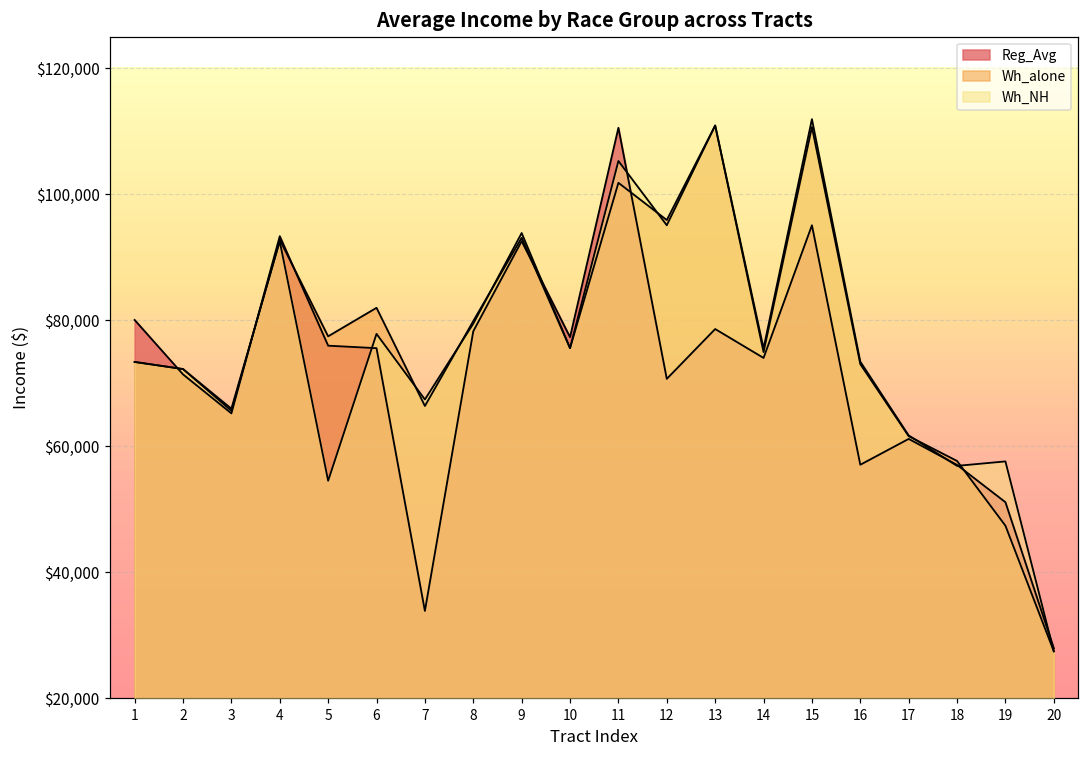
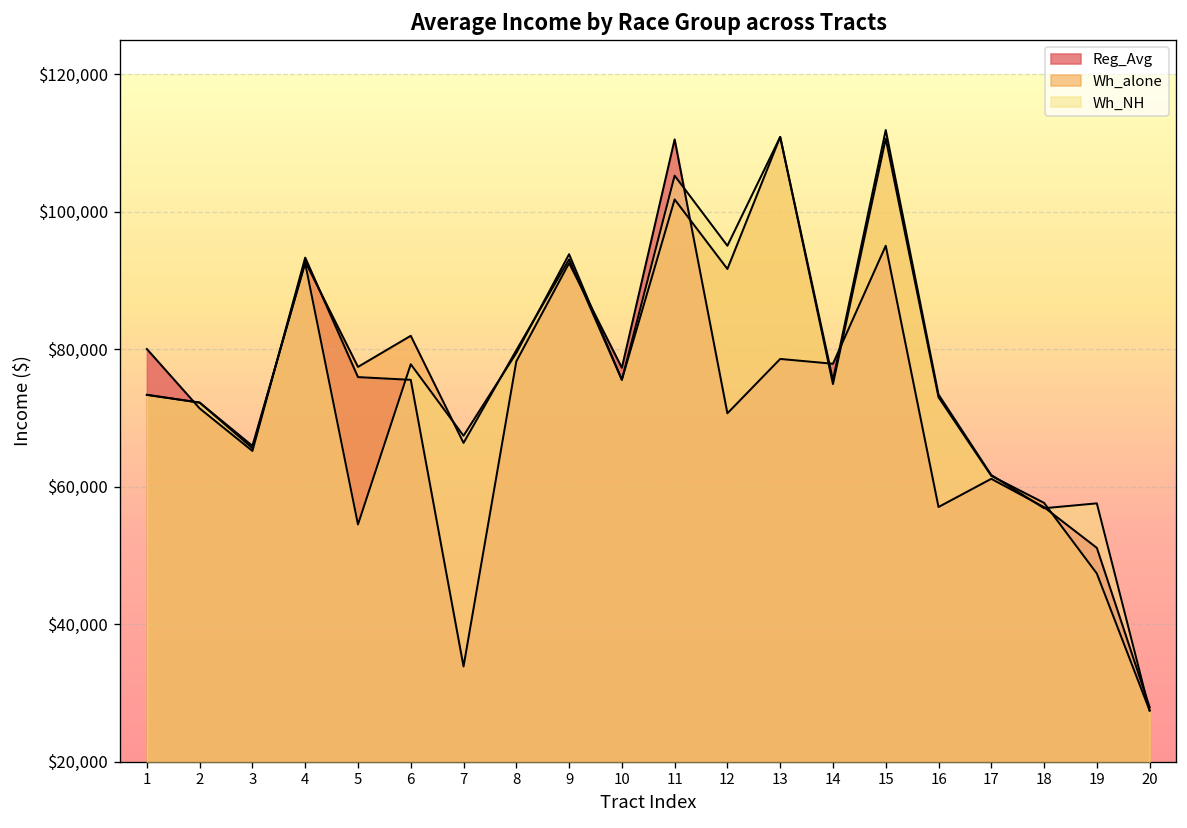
  {
    "Reg_Avg": {
      "1": "$80,000",
      "2": "$71,000",
      "4": "$93,000",
      "5": "$76,000",
      "6": "$76,000",
      "7": "$34,000",
      "8": "$78,000",
      "9": "$93,000",
      "10": "$77,000",
      "11": "$111,000",
      "12": "$71,000",
      "13": "$79,000",
-     "14": "$74,000",
+     "14": "$78,000",
      "15": "$95,000",
      "16": "$57,000",
      "19": "$51,000",
      "20": "$28,000"
    },
    "Wh_alone": {
      "5": "$77,000",
      "6": "$82,000",
      "7": "$66,000",
      "9": "$93,000",
      "11": "$102,000",
-     "12": "$96,000",
+     "12": "$92,000",
      "14": "$75,000",
      "15": "$111,000",
      "18": "$58,000",
      "19": "$47,000"
    },
    "Wh_NH": {
      "5": "$55,000",
      "6": "$78,000",
      "7": "$67,000",
      "9": "$94,000",
      "11": "$105,000",
      "12": "$95,000",
      "14": "$76,000",
      "15": "$112,000",
      "19": "$58,000"
    }
  }
